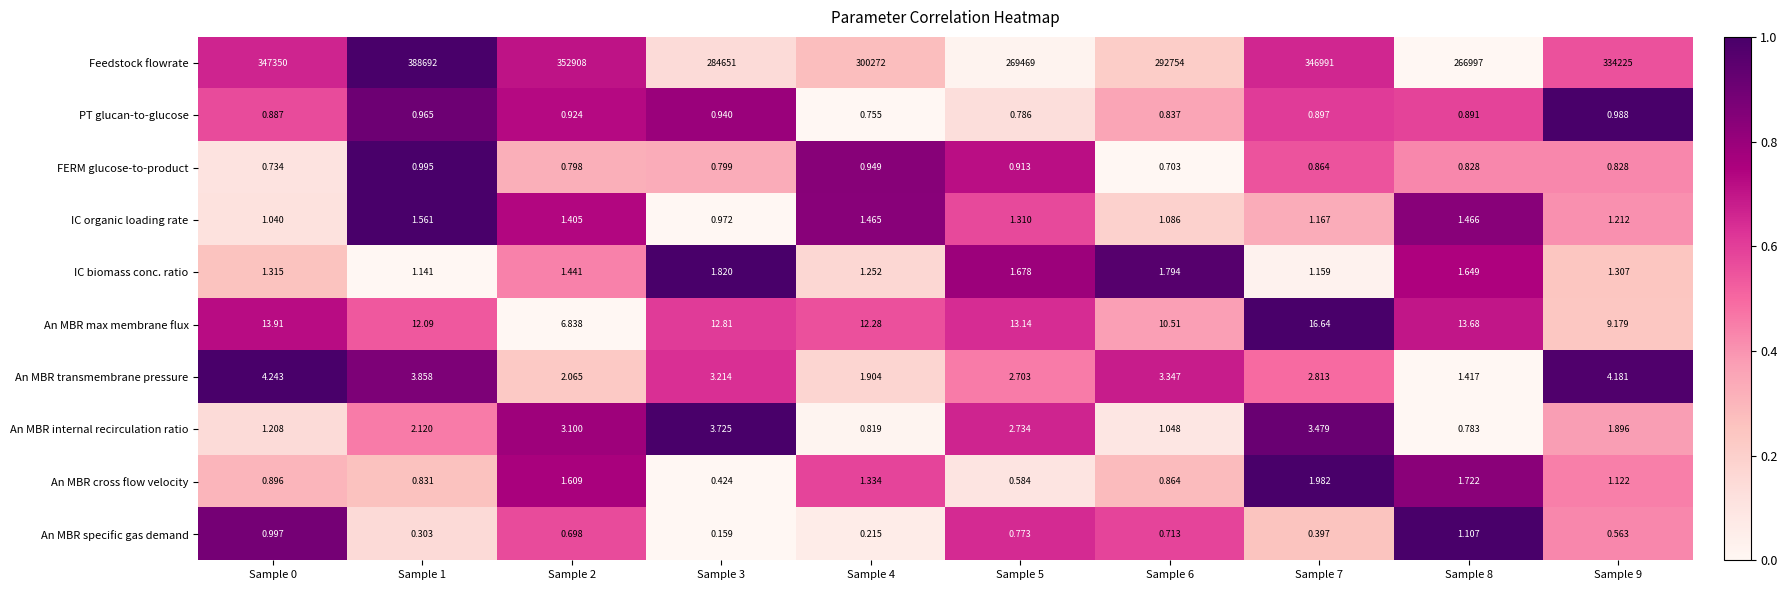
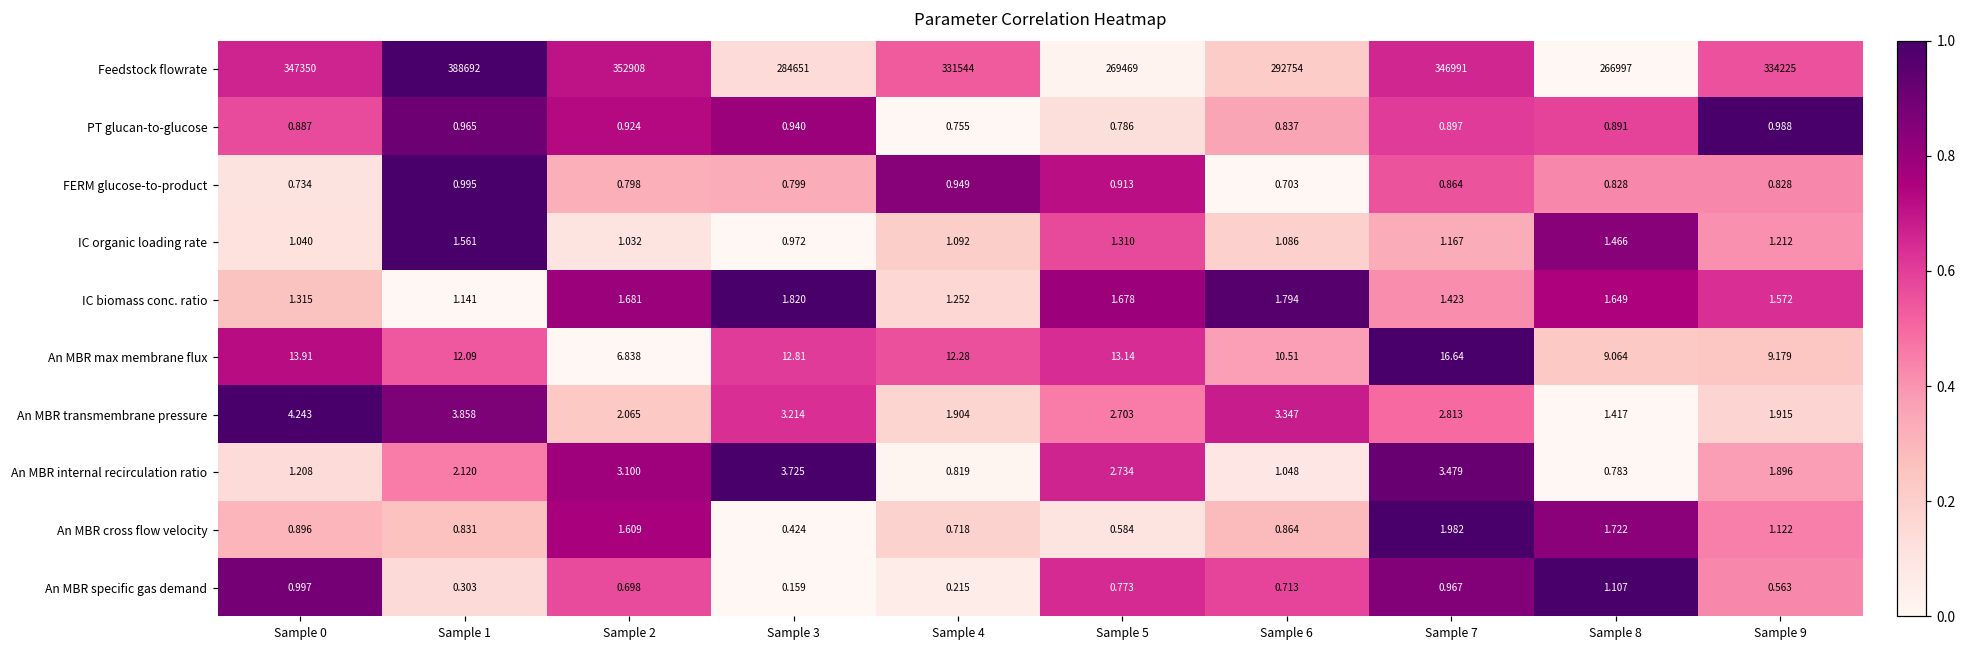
  {
    "Feedstock flowrate": {
      "Sample 0": 347350,
      "Sample 1": 388692,
      "Sample 2": 352908,
      "Sample 3": 284651,
-     "Sample 4": 300272,
+     "Sample 4": 331544,
      "Sample 5": 269469,
      "Sample 6": 292754,
      "Sample 7": 346991,
      "Sample 8": 266997,
      "Sample 9": 334225
    },
    "PT glucan-to-glucose": {
      "Sample 0": 0.887,
      "Sample 1": 0.965,
      "Sample 2": 0.924,
      "Sample 3": 0.940,
      "Sample 4": 0.755,
      "Sample 5": 0.786,
      "Sample 6": 0.837,
      "Sample 7": 0.897,
      "Sample 8": 0.891,
      "Sample 9": 0.988
    },
    "FERM glucose-to-product": {
      "Sample 0": 0.734,
      "Sample 1": 0.995,
      "Sample 2": 0.798,
      "Sample 3": 0.799,
      "Sample 4": 0.949,
      "Sample 5": 0.913,
      "Sample 6": 0.703,
      "Sample 7": 0.864,
      "Sample 8": 0.828,
      "Sample 9": 0.828
    },
    "IC organic loading rate": {
      "Sample 0": 1.040,
      "Sample 1": 1.561,
-     "Sample 2": 1.405,
+     "Sample 2": 1.032,
      "Sample 3": 0.972,
-     "Sample 4": 1.465,
+     "Sample 4": 1.092,
      "Sample 5": 1.310,
      "Sample 6": 1.086,
      "Sample 7": 1.167,
      "Sample 8": 1.466,
      "Sample 9": 1.212
    },
    "IC biomass conc. ratio": {
      "Sample 0": 1.315,
      "Sample 1": 1.141,
-     "Sample 2": 1.441,
+     "Sample 2": 1.681,
      "Sample 3": 1.820,
      "Sample 4": 1.252,
      "Sample 5": 1.678,
      "Sample 6": 1.794,
-     "Sample 7": 1.159,
+     "Sample 7": 1.423,
      "Sample 8": 1.649,
-     "Sample 9": 1.307
+     "Sample 9": 1.572
    },
    "An MBR max membrane flux": {
      "Sample 0": 13.91,
      "Sample 1": 12.09,
      "Sample 2": 6.838,
      "Sample 3": 12.81,
      "Sample 4": 12.28,
      "Sample 5": 13.14,
      "Sample 6": 10.51,
      "Sample 7": 16.64,
-     "Sample 8": 13.68,
+     "Sample 8": 9.064,
      "Sample 9": 9.179
    },
    "An MBR transmembrane pressure": {
      "Sample 0": 4.243,
      "Sample 1": 3.858,
      "Sample 2": 2.065,
      "Sample 3": 3.214,
      "Sample 4": 1.904,
      "Sample 5": 2.703,
      "Sample 6": 3.347,
      "Sample 7": 2.813,
      "Sample 8": 1.417,
-     "Sample 9": 4.181
+     "Sample 9": 1.915
    },
    "An MBR internal recirculation ratio": {
      "Sample 0": 1.208,
      "Sample 1": 2.120,
      "Sample 2": 3.100,
      "Sample 3": 3.725,
      "Sample 4": 0.819,
      "Sample 5": 2.734,
      "Sample 6": 1.048,
      "Sample 7": 3.479,
      "Sample 8": 0.783,
      "Sample 9": 1.896
    },
    "An MBR cross flow velocity": {
      "Sample 0": 0.896,
      "Sample 1": 0.831,
      "Sample 2": 1.609,
      "Sample 3": 0.424,
-     "Sample 4": 1.334,
+     "Sample 4": 0.718,
      "Sample 5": 0.584,
      "Sample 6": 0.864,
      "Sample 7": 1.982,
      "Sample 8": 1.722,
      "Sample 9": 1.122
    },
    "An MBR specific gas demand": {
      "Sample 0": 0.997,
      "Sample 1": 0.303,
      "Sample 2": 0.698,
      "Sample 3": 0.159,
      "Sample 4": 0.215,
      "Sample 5": 0.773,
      "Sample 6": 0.713,
-     "Sample 7": 0.397,
+     "Sample 7": 0.967,
      "Sample 8": 1.107,
      "Sample 9": 0.563
    }
  }
